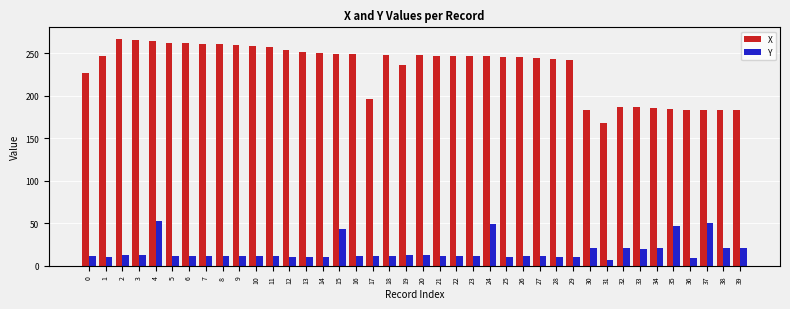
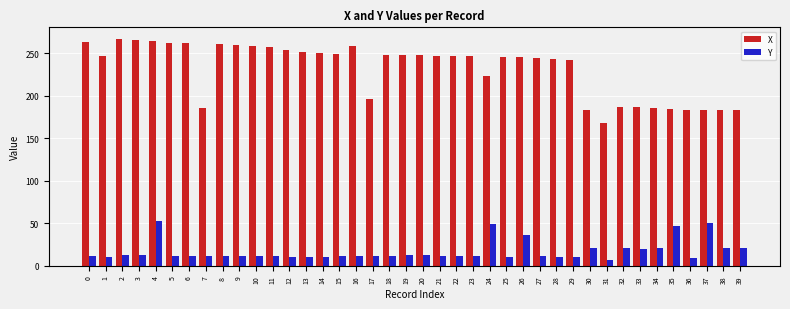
  {
    "X": {
-     "0": 230,
+     "0": 260,
      "1": 250,
      "2": 270,
      "3": 260,
      "4": 260,
      "5": 260,
      "6": 260,
-     "7": 260,
+     "7": 190,
      "8": 260,
      "9": 260,
      "10": 260,
      "11": 260,
      "12": 250,
      "13": 250,
      "14": 250,
      "15": 250,
-     "16": 250,
+     "16": 260,
      "17": 200,
      "18": 250,
-     "19": 240,
+     "19": 250,
      "20": 250,
      "21": 250,
      "22": 250,
      "23": 250,
-     "24": 250,
+     "24": 220,
      "25": 250,
      "26": 250,
      "27": 240,
      "28": 240,
      "29": 240,
      "30": 180,
      "31": 170,
      "32": 190,
      "33": 190,
      "34": 190,
      "35": 180,
      "36": 180,
      "37": 180,
      "38": 180,
      "39": 180
    },
    "Y": {
      "0": 10,
      "1": 10,
      "2": 10,
      "3": 10,
      "4": 50,
      "5": 10,
      "6": 10,
      "7": 10,
      "8": 10,
      "9": 10,
      "10": 10,
      "11": 10,
      "12": 10,
      "13": 10,
      "14": 10,
-     "15": 40,
+     "15": 10,
      "16": 10,
      "17": 10,
      "18": 10,
      "19": 10,
      "20": 10,
      "21": 10,
      "22": 10,
      "23": 10,
      "24": 50,
      "25": 10,
-     "26": 10,
+     "26": 40,
      "27": 10,
      "28": 10,
      "29": 10,
      "30": 20,
      "31": 10,
      "32": 20,
      "33": 20,
      "34": 20,
      "35": 50,
      "36": 10,
      "37": 50,
      "38": 20,
      "39": 20
    }
  }
